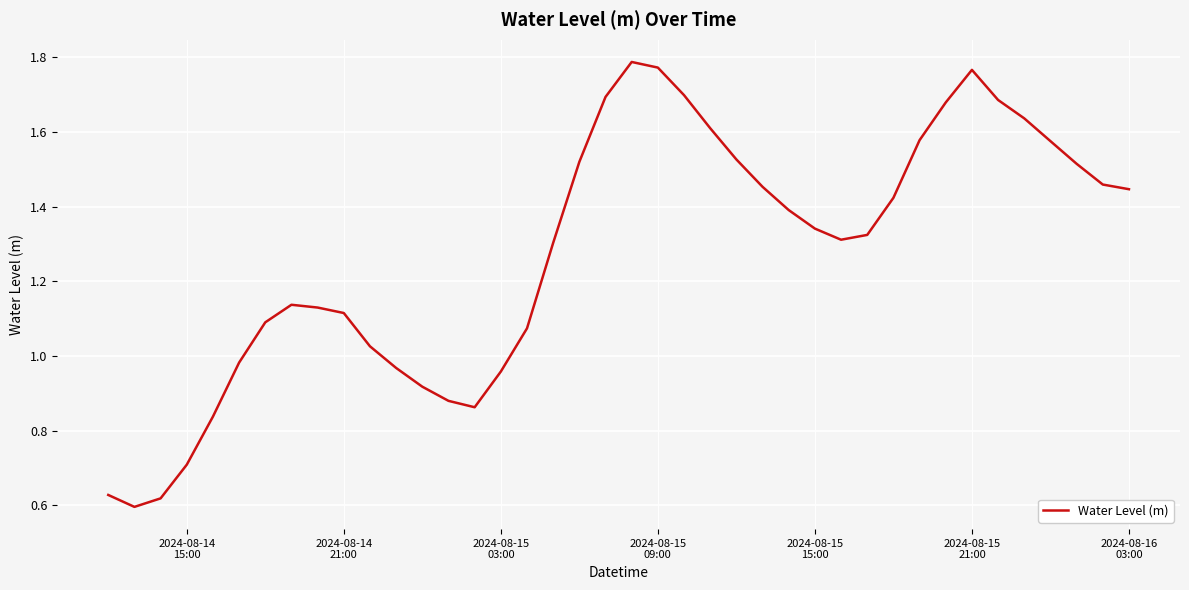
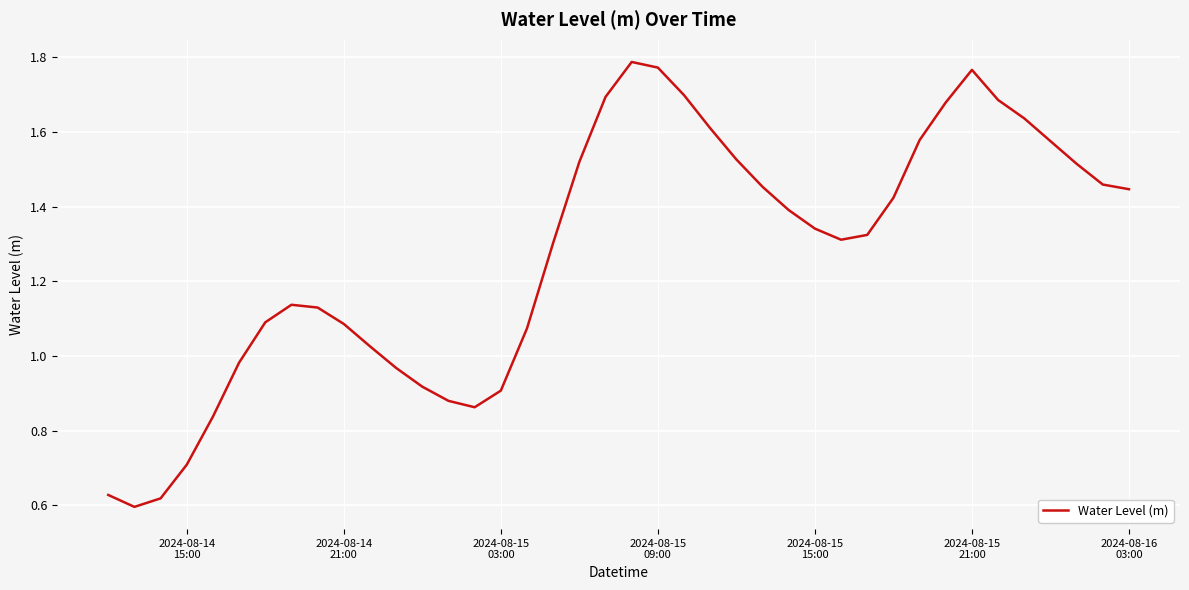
  {
    "2024-08-14 15:00": 0.71,
-   "2024-08-14 21:00": 1.12,
-   "2024-08-15 03:00": 0.96,
+   "2024-08-14 21:00": 1.09,
+   "2024-08-15 03:00": 0.91,
    "2024-08-15 09:00": 1.77,
    "2024-08-15 15:00": 1.34,
    "2024-08-15 21:00": 1.77,
    "2024-08-16 03:00": 1.45
  }
